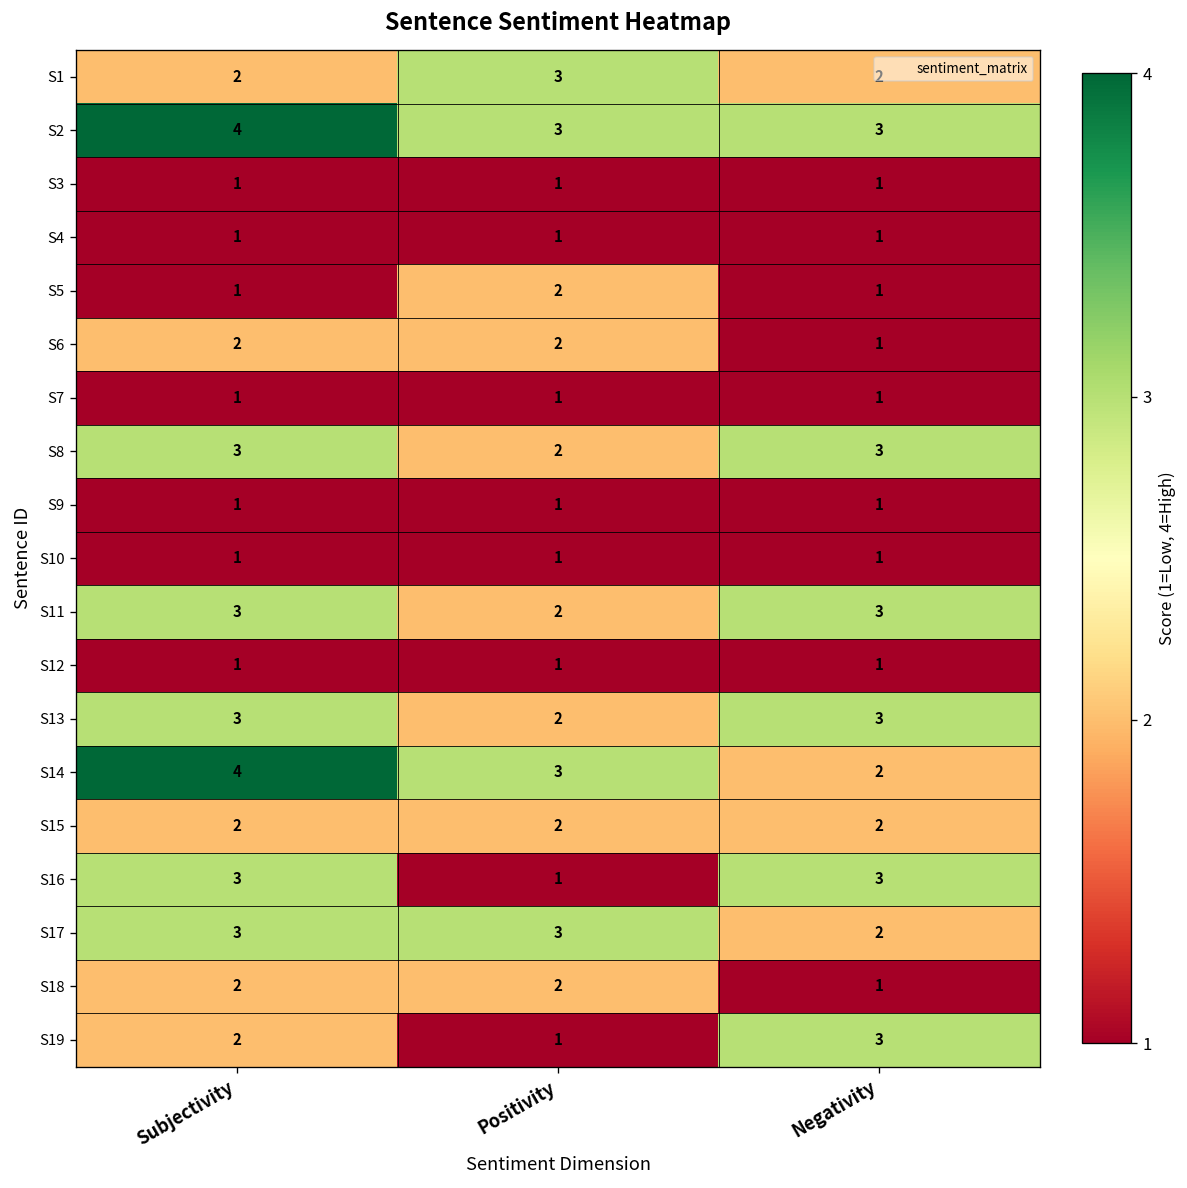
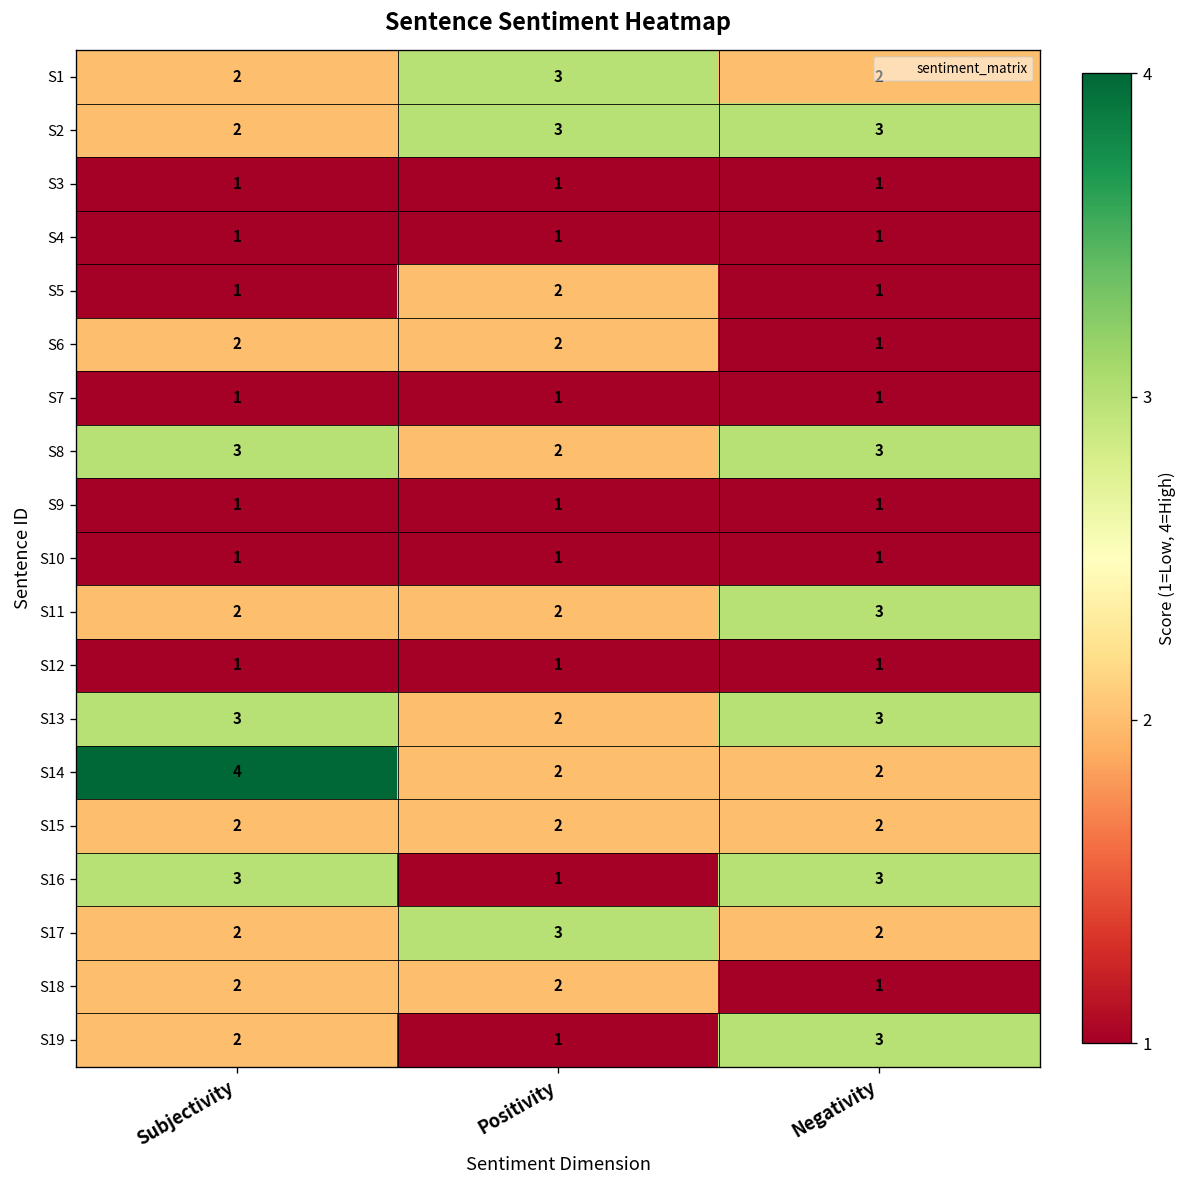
  {
    "S1": {
      "Subjectivity": 2,
      "Positivity": 3
    },
    "S2": {
-     "Subjectivity": 4,
+     "Subjectivity": 2,
      "Positivity": 3,
      "Negativity": 3
    },
    "S3": {
      "Subjectivity": 1,
      "Positivity": 1,
      "Negativity": 1
    },
    "S4": {
      "Subjectivity": 1,
      "Positivity": 1,
      "Negativity": 1
    },
    "S5": {
      "Subjectivity": 1,
      "Positivity": 2,
      "Negativity": 1
    },
    "S6": {
      "Subjectivity": 2,
      "Positivity": 2,
      "Negativity": 1
    },
    "S7": {
      "Subjectivity": 1,
      "Positivity": 1,
      "Negativity": 1
    },
    "S8": {
      "Subjectivity": 3,
      "Positivity": 2,
      "Negativity": 3
    },
    "S9": {
      "Subjectivity": 1,
      "Positivity": 1,
      "Negativity": 1
    },
    "S10": {
      "Subjectivity": 1,
      "Positivity": 1,
      "Negativity": 1
    },
    "S11": {
-     "Subjectivity": 3,
+     "Subjectivity": 2,
      "Positivity": 2,
      "Negativity": 3
    },
    "S12": {
      "Subjectivity": 1,
      "Positivity": 1,
      "Negativity": 1
    },
    "S13": {
      "Subjectivity": 3,
      "Positivity": 2,
      "Negativity": 3
    },
    "S14": {
      "Subjectivity": 4,
-     "Positivity": 3,
+     "Positivity": 2,
      "Negativity": 2
    },
    "S15": {
      "Subjectivity": 2,
      "Positivity": 2,
      "Negativity": 2
    },
    "S16": {
      "Subjectivity": 3,
      "Positivity": 1,
      "Negativity": 3
    },
    "S17": {
-     "Subjectivity": 3,
+     "Subjectivity": 2,
      "Positivity": 3,
      "Negativity": 2
    },
    "S18": {
      "Subjectivity": 2,
      "Positivity": 2,
      "Negativity": 1
    },
    "S19": {
      "Subjectivity": 2,
      "Positivity": 1,
      "Negativity": 3
    }
  }
